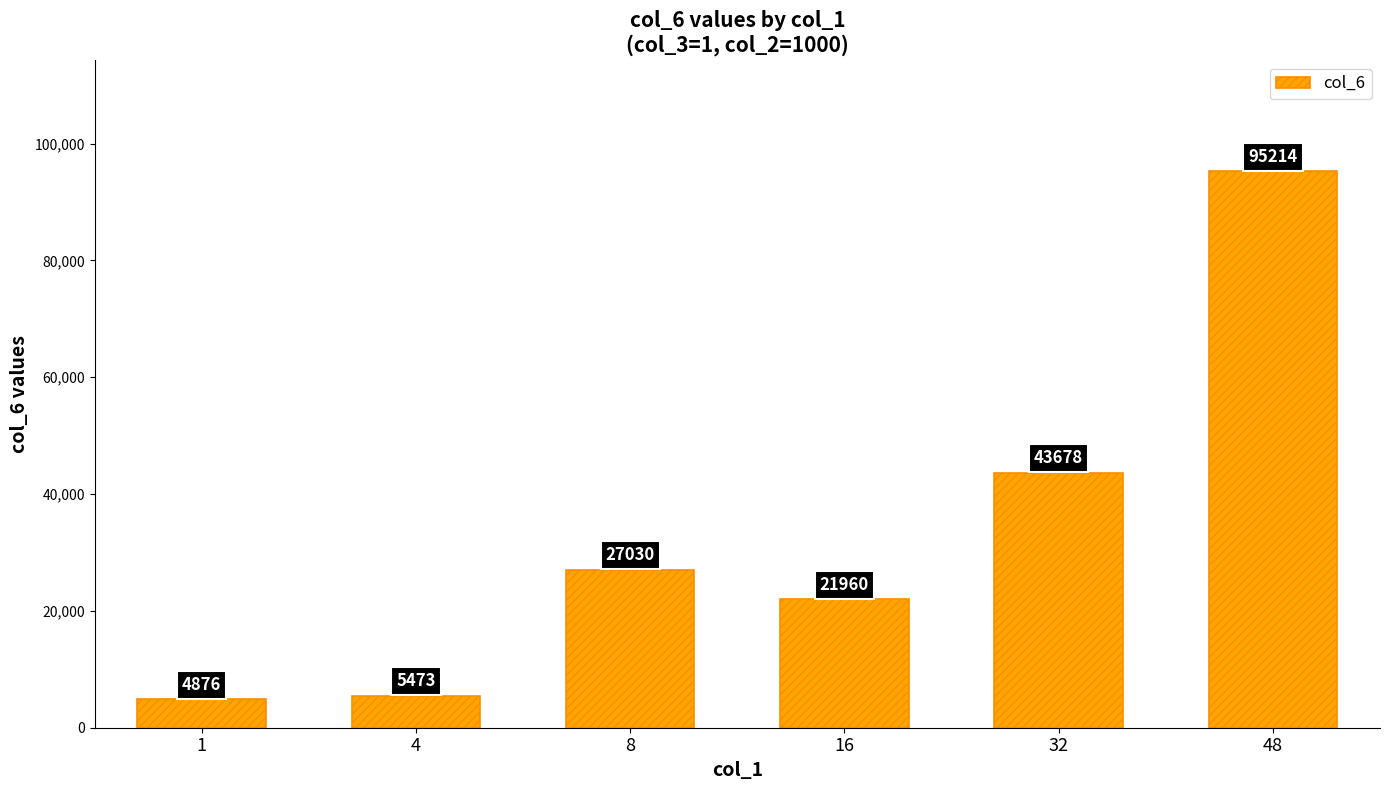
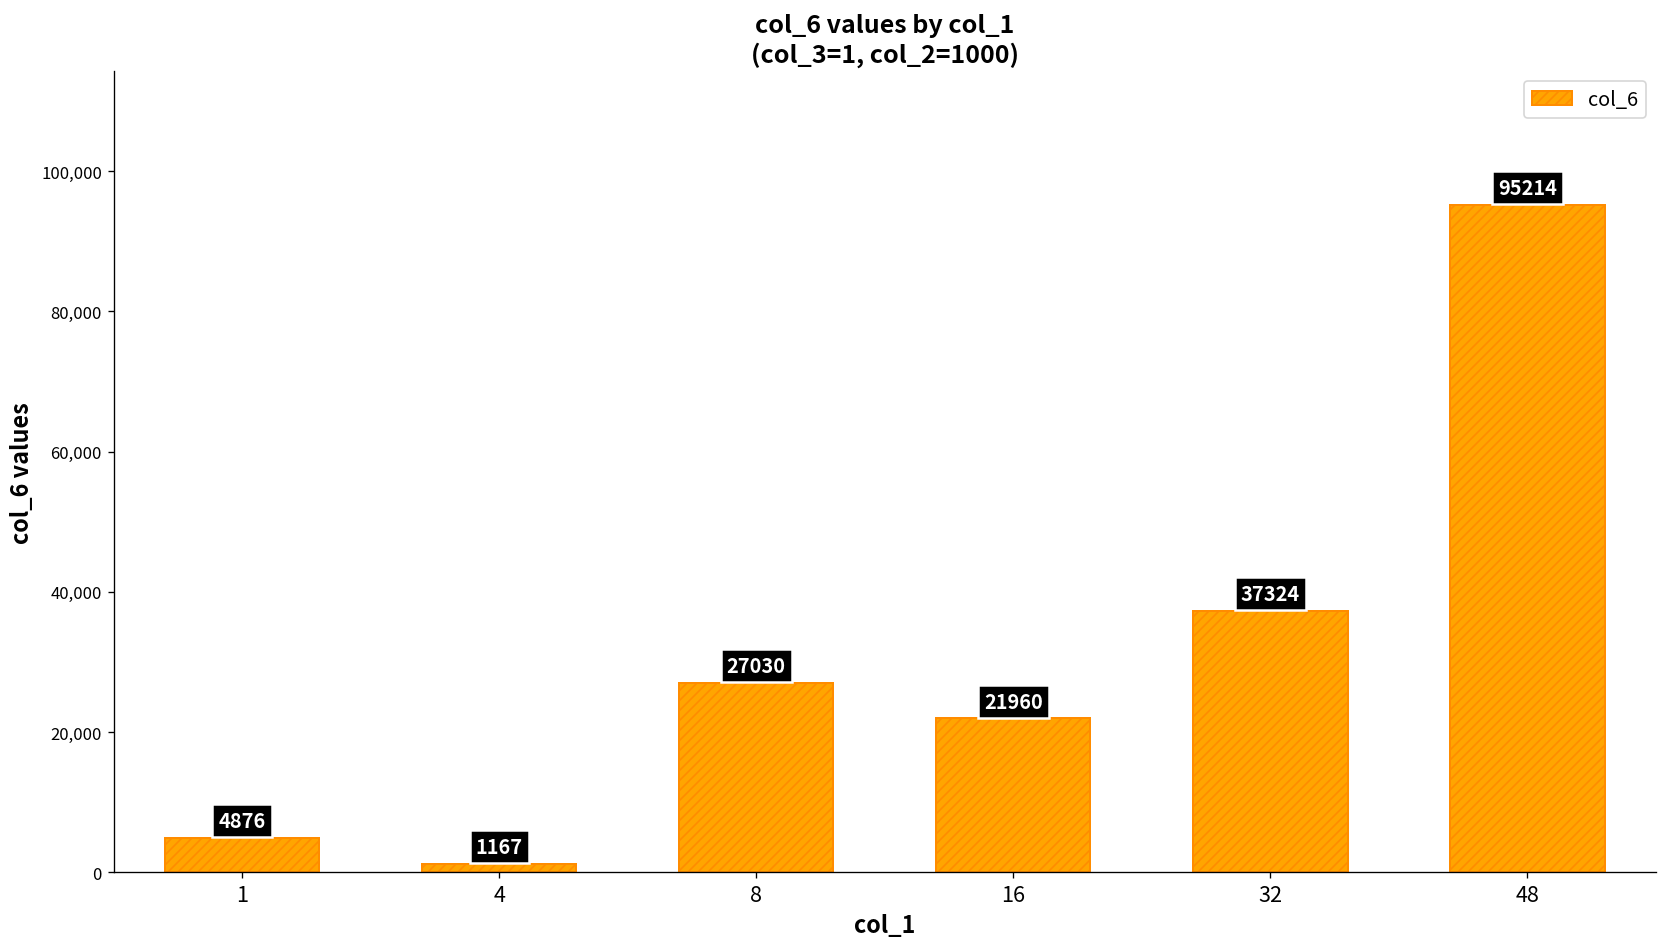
  {
-   "4": 5473,
-   "32": 43678
+   "4": 1167,
+   "32": 37324
  }
